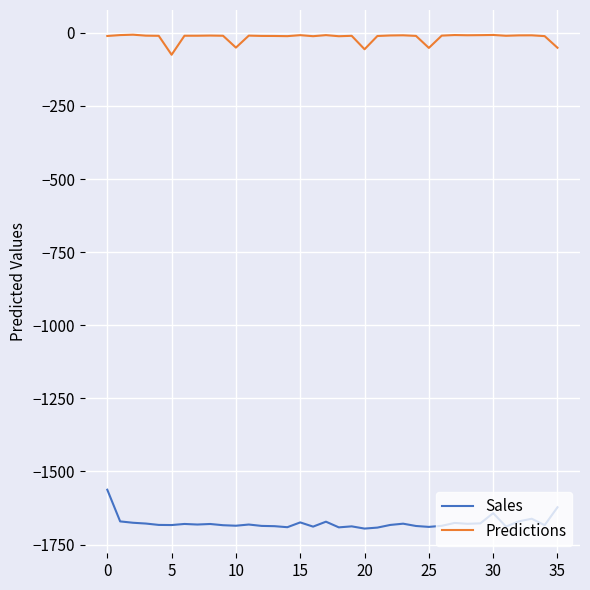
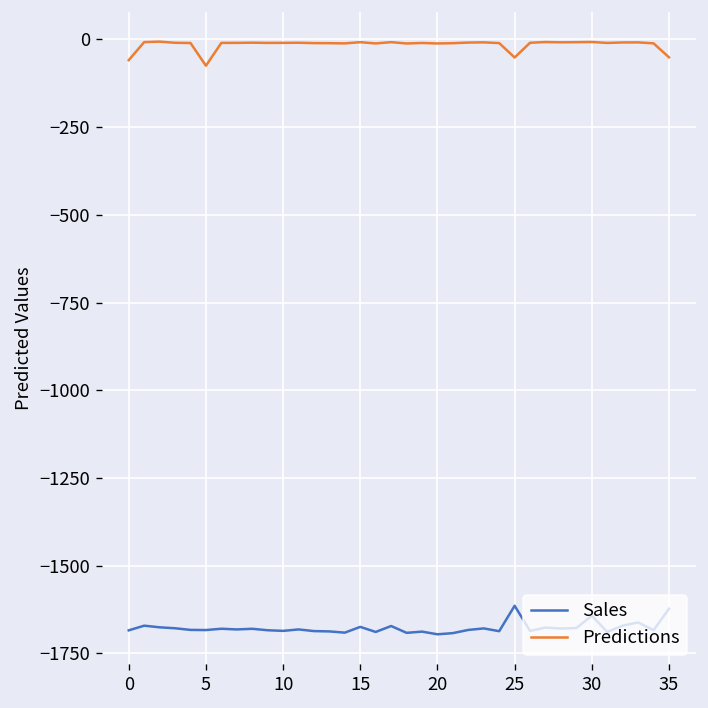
  {
    "Sales": {
-     "0": -1560,
+     "0": -1680,
      "5": -1680,
      "10": -1690,
      "15": -1670,
      "20": -1700,
-     "25": -1690
+     "25": -1610
    },
    "Predictions": {
-     "0": -10,
+     "0": -60,
      "5": -70,
-     "10": -50,
+     "10": -10,
      "15": -10,
-     "20": -60,
+     "20": -10,
      "25": -50,
      "30": -10,
      "35": -50
    }
  }
